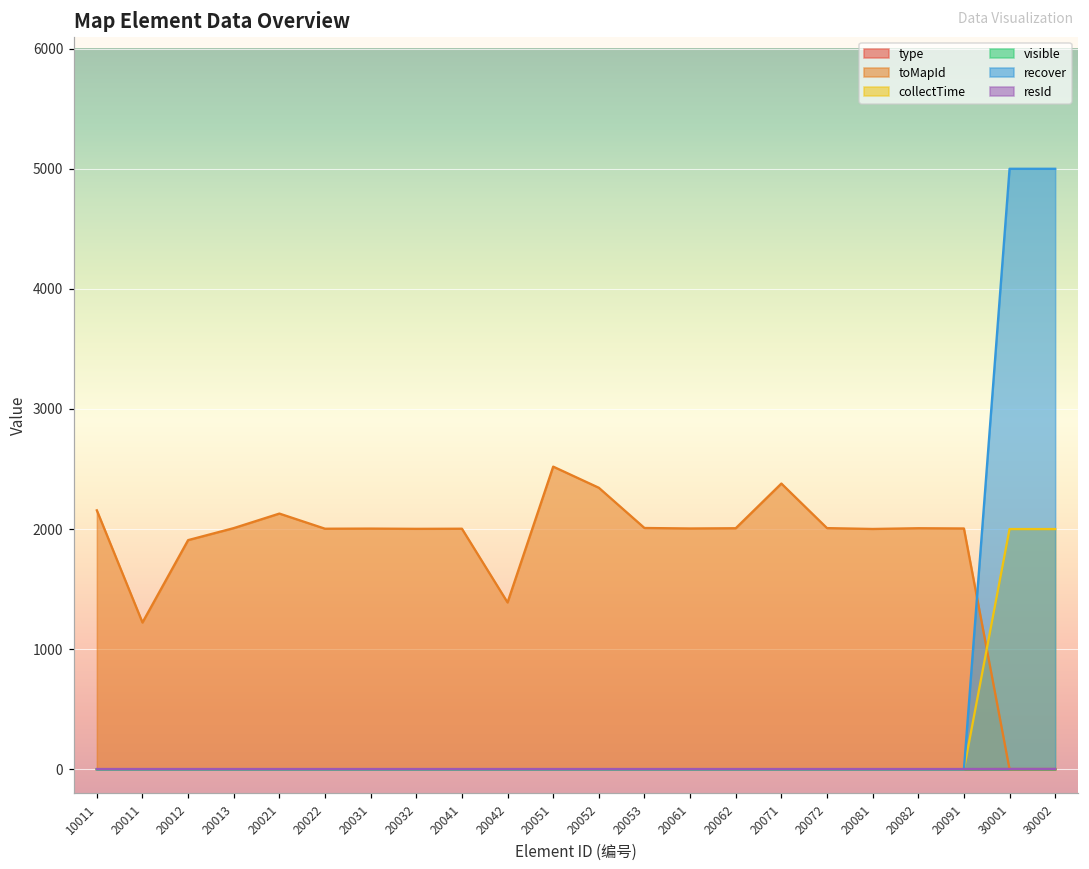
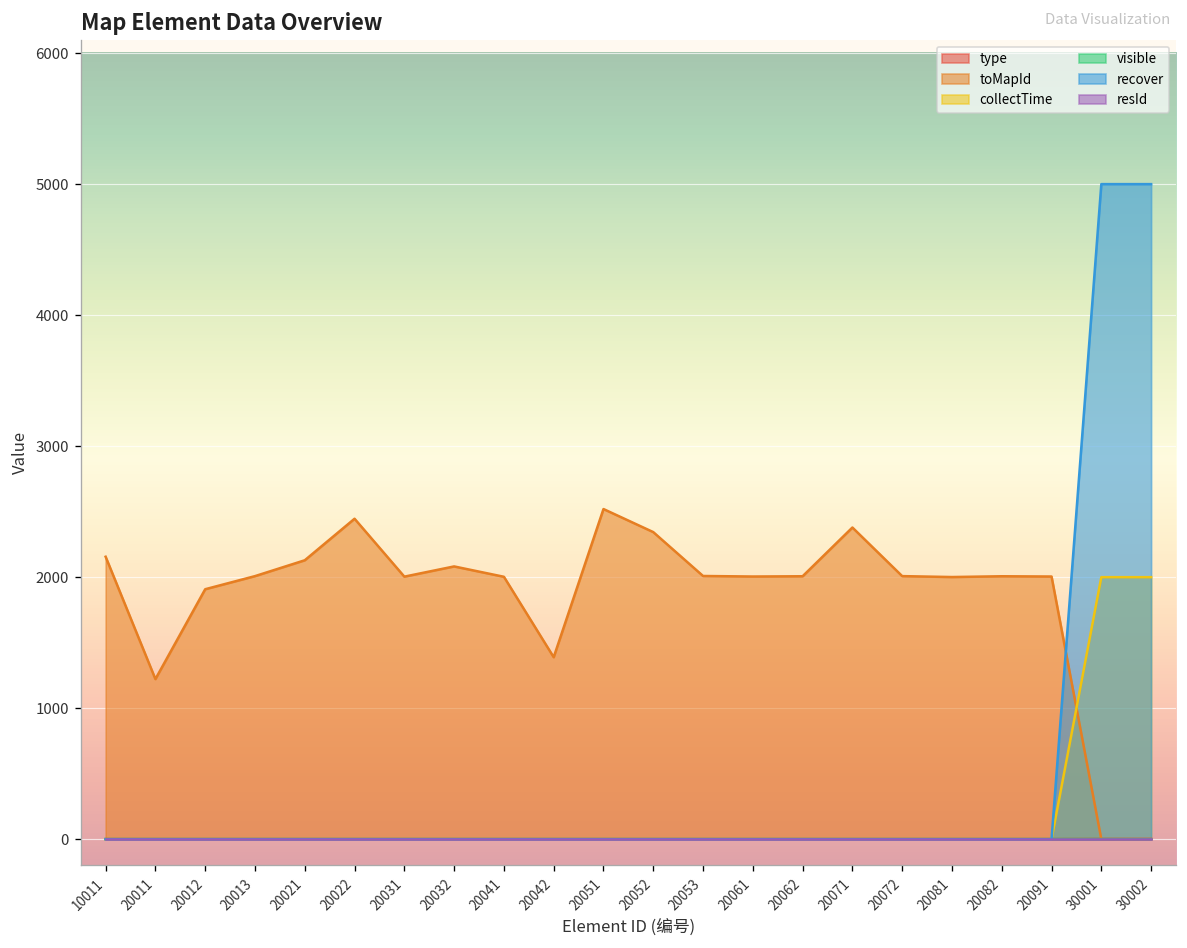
  {
    "toMapId": {
      "10011": 2160,
      "20011": 1220,
      "20012": 1910,
      "20013": 2010,
      "20021": 2130,
-     "20022": 2000,
+     "20022": 2450,
      "20031": 2000,
-     "20032": 2000,
+     "20032": 2080,
      "20041": 2000,
      "20042": 1390,
      "20051": 2520,
      "20052": 2340,
      "20053": 2010,
      "20061": 2010,
      "20062": 2010,
      "20071": 2380,
      "20072": 2010,
      "20081": 2000,
      "20082": 2010,
      "20091": 2010
    },
    "collectTime": {
      "30001": 2000,
      "30002": 2000
    },
    "recover": {
      "30001": 5000,
      "30002": 5000
    }
  }
